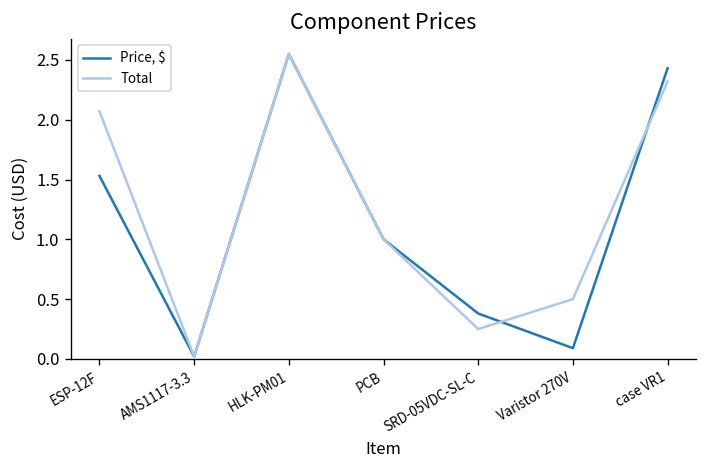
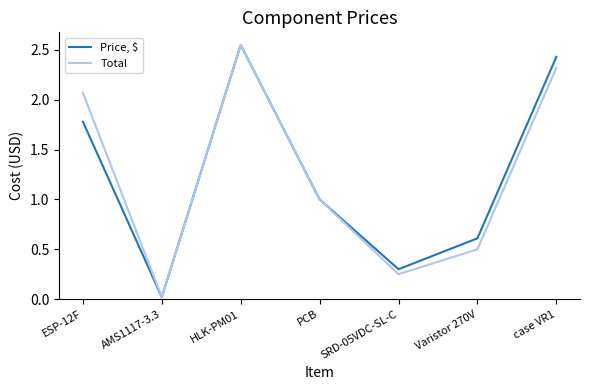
  {
    "Price, $": {
-     "ESP-12F": 1.5,
-     "SRD-05VDC-SL-C": 0.4,
-     "Varistor 270V": 0.1,
+     "ESP-12F": 1.8,
+     "SRD-05VDC-SL-C": 0.3,
+     "Varistor 270V": 0.6,
      "case VR1": 2.4
    },
    "Total": {
      "ESP-12F": 2.1,
      "SRD-05VDC-SL-C": 0.3,
      "Varistor 270V": 0.5,
      "case VR1": 2.3
    }
  }
